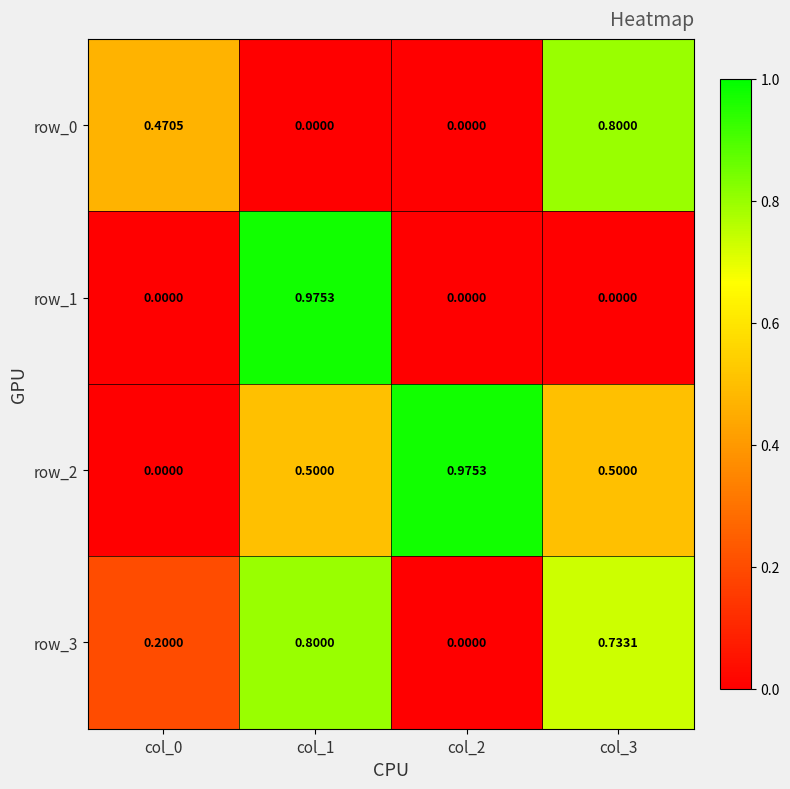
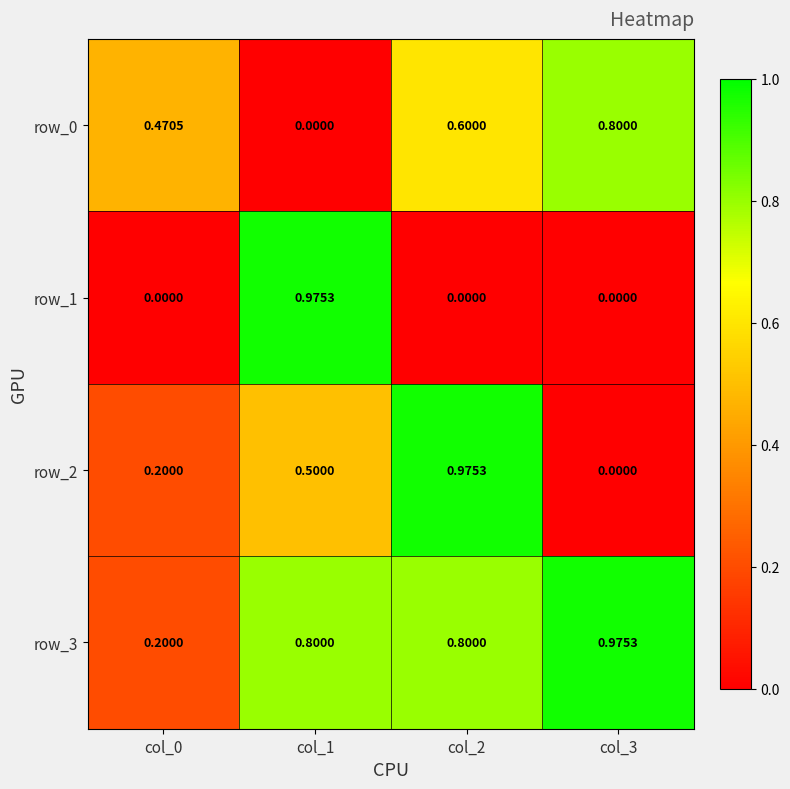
  {
    "row_0": {
      "col_0": 0.4705,
      "col_1": 0.0000,
-     "col_2": 0.0000,
+     "col_2": 0.6000,
      "col_3": 0.8000
    },
    "row_1": {
      "col_0": 0.0000,
      "col_1": 0.9753,
      "col_2": 0.0000,
      "col_3": 0.0000
    },
    "row_2": {
-     "col_0": 0.0000,
+     "col_0": 0.2000,
      "col_1": 0.5000,
      "col_2": 0.9753,
-     "col_3": 0.5000
+     "col_3": 0.0000
    },
    "row_3": {
      "col_0": 0.2000,
      "col_1": 0.8000,
-     "col_2": 0.0000,
-     "col_3": 0.7331
+     "col_2": 0.8000,
+     "col_3": 0.9753
    }
  }
